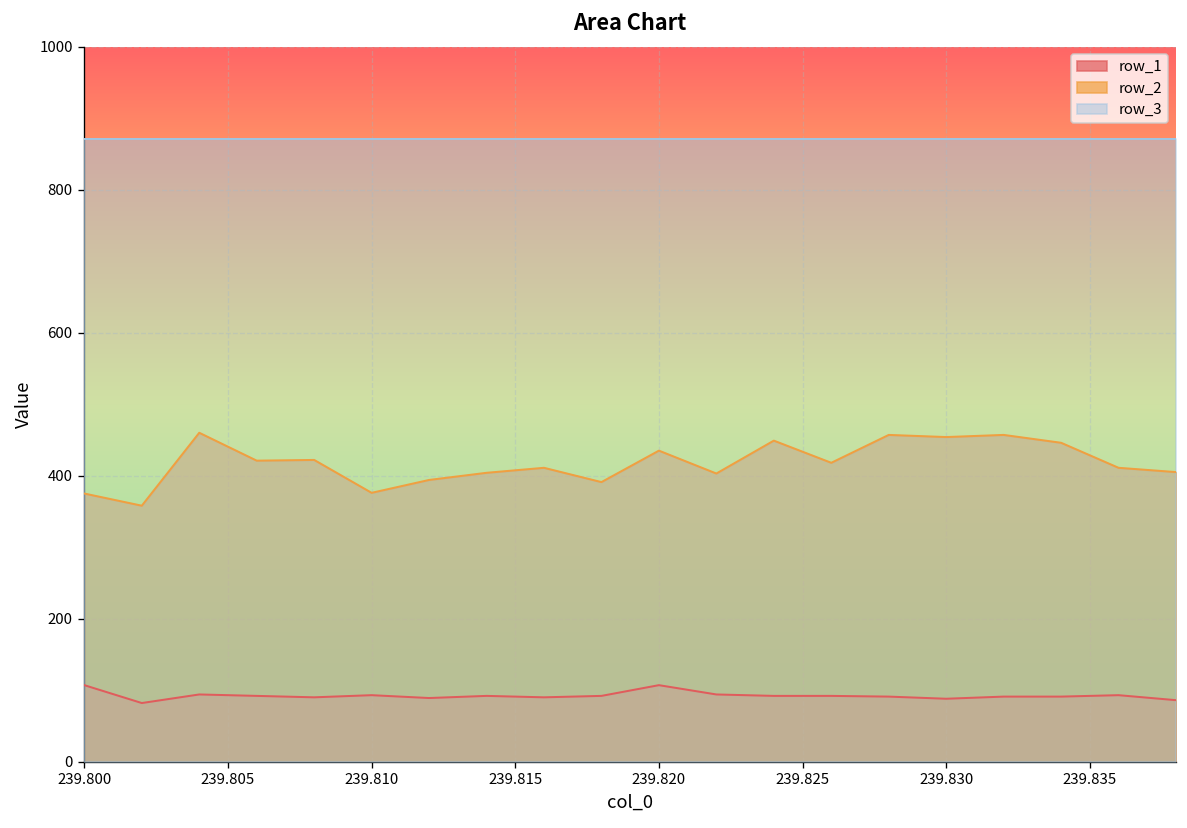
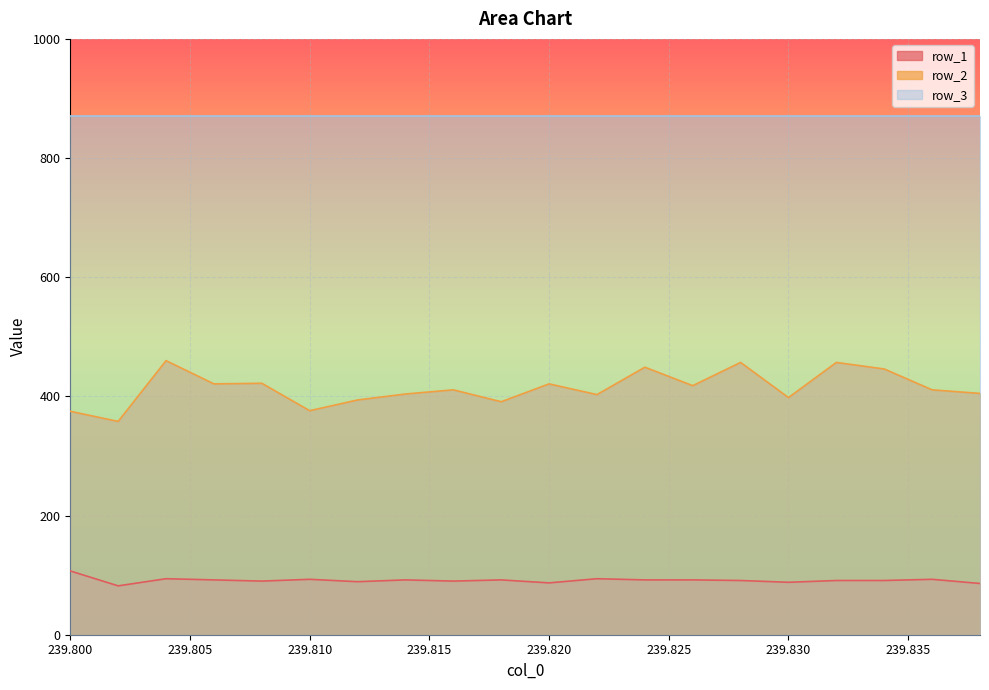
  {
    "row_1": {
      "239.800": 110,
      "239.810": 90,
-     "239.820": 110,
+     "239.820": 90,
      "239.830": 90
    },
    "row_2": {
      "239.800": 380,
      "239.810": 380,
-     "239.820": 440,
-     "239.830": 450
+     "239.820": 420,
+     "239.830": 400
    },
    "row_3": {
      "239.800": 870,
      "239.810": 870,
      "239.820": 870,
      "239.830": 870
    }
  }
